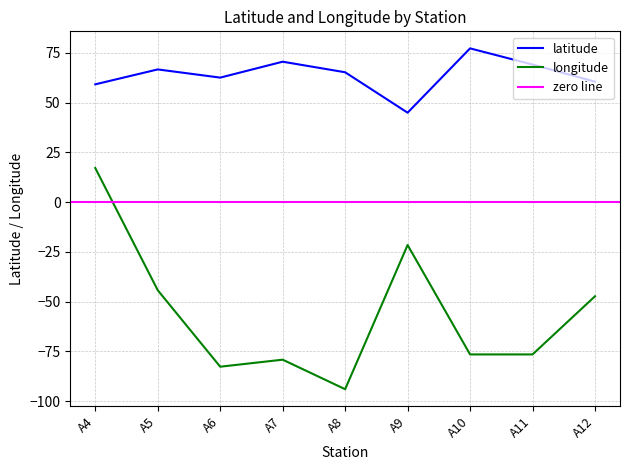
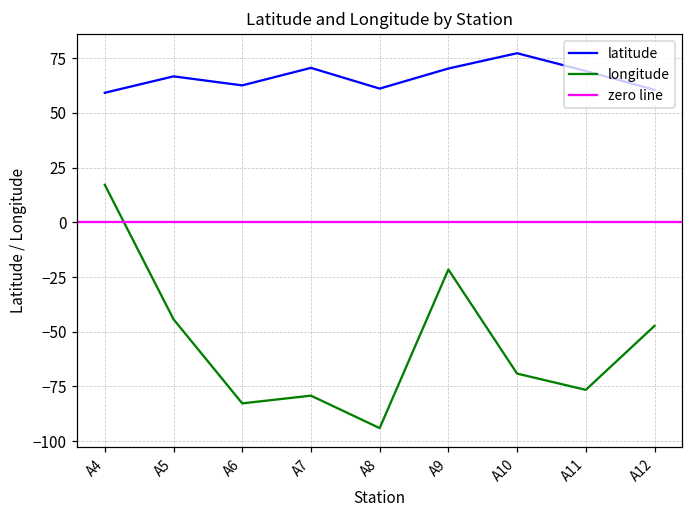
  {
    "latitude": {
      "A4": 59,
      "A5": 67,
      "A6": 63,
      "A7": 71,
-     "A8": 65,
-     "A9": 45,
+     "A8": 61,
+     "A9": 70,
      "A10": 77
    },
    "longitude": {
      "A4": 17,
      "A5": -44,
      "A6": -83,
      "A7": -79,
      "A8": -94,
      "A9": -22,
-     "A10": -77,
+     "A10": -69,
      "A11": -77,
      "A12": -47
    }
  }
